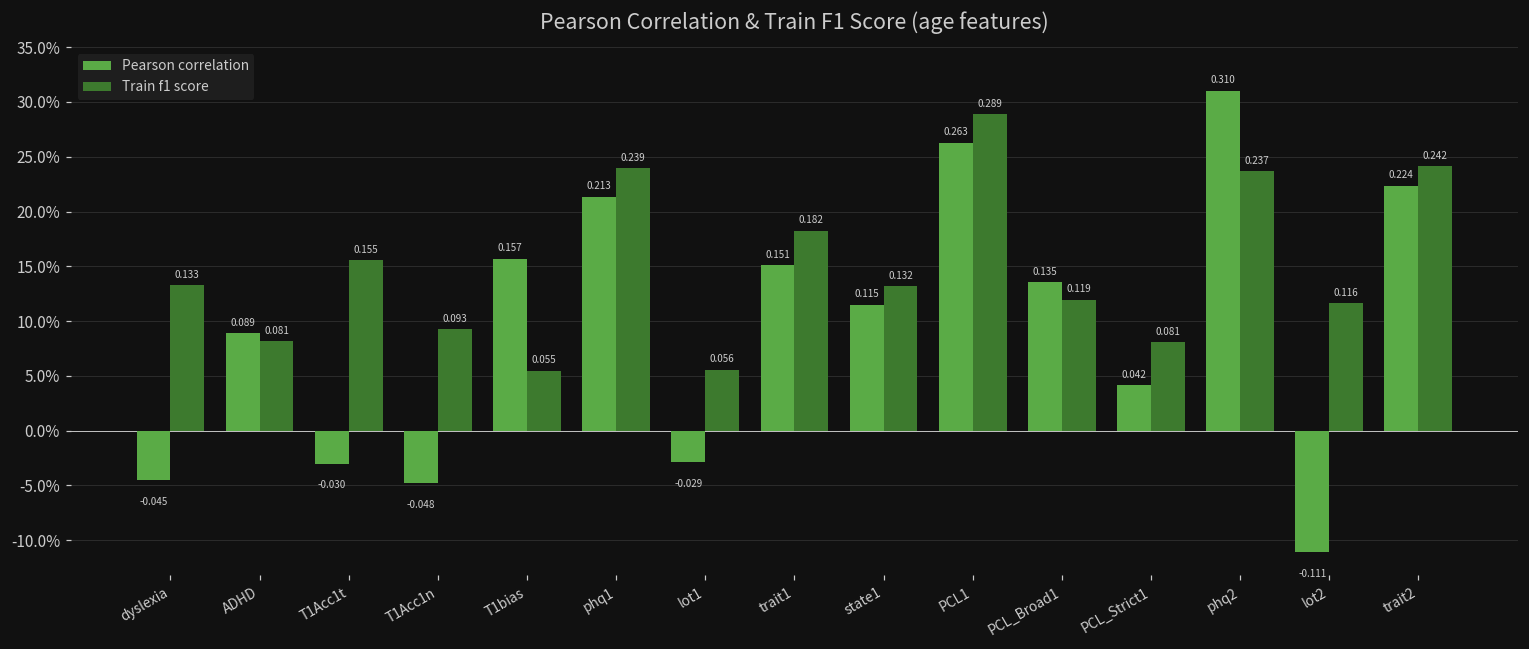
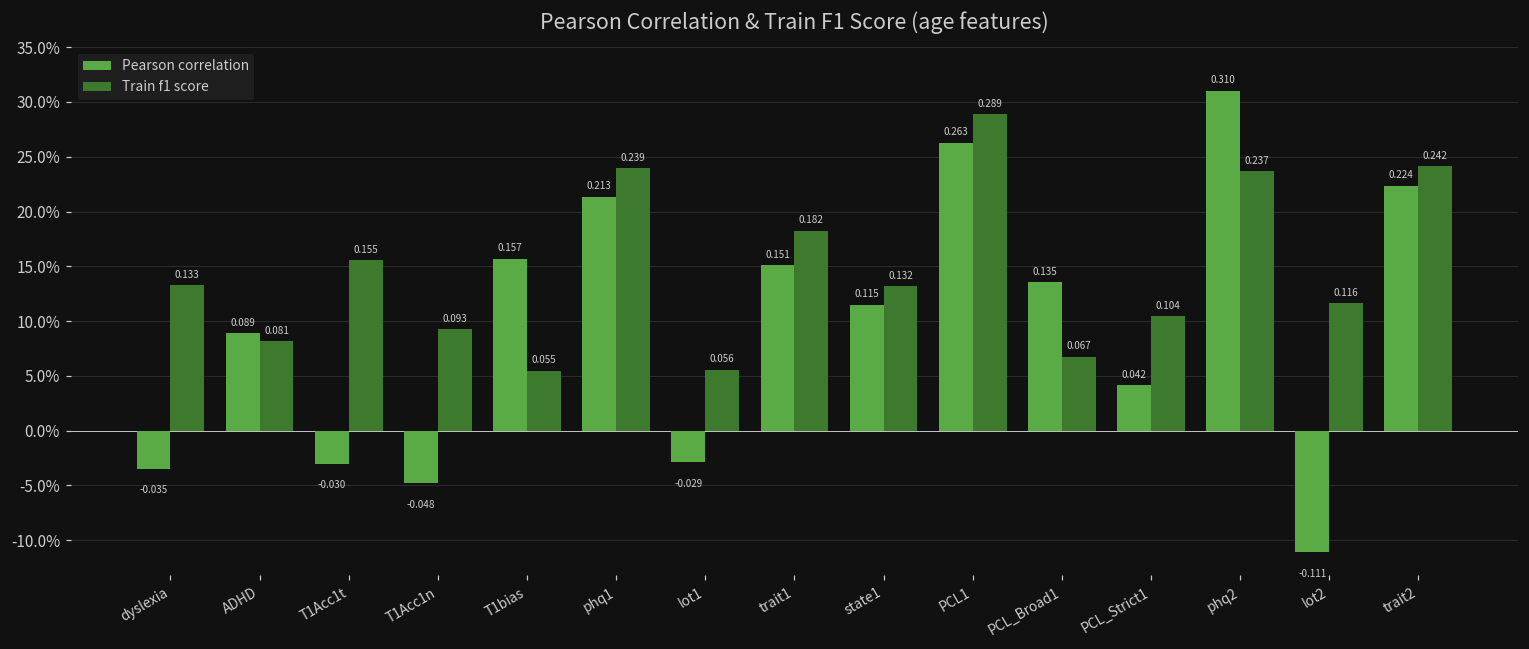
  {
    "Pearson correlation": {
-     "dyslexia": -0.045,
+     "dyslexia": -0.035,
      "ADHD": 0.089,
      "T1Acc1t": -0.030,
      "T1Acc1n": -0.048,
      "T1bias": 0.157,
      "phq1": 0.213,
      "lot1": -0.029,
      "trait1": 0.151,
      "state1": 0.115,
      "PCL1": 0.263,
      "PCL_Broad1": 0.135,
      "PCL_Strict1": 0.042,
      "phq2": 0.310,
      "lot2": -0.111,
      "trait2": 0.224
    },
    "Train f1 score": {
      "dyslexia": 0.133,
      "ADHD": 0.081,
      "T1Acc1t": 0.155,
      "T1Acc1n": 0.093,
      "T1bias": 0.055,
      "phq1": 0.239,
      "lot1": 0.056,
      "trait1": 0.182,
      "state1": 0.132,
      "PCL1": 0.289,
-     "PCL_Broad1": 0.119,
-     "PCL_Strict1": 0.081,
+     "PCL_Broad1": 0.067,
+     "PCL_Strict1": 0.104,
      "phq2": 0.237,
      "lot2": 0.116,
      "trait2": 0.242
    }
  }
